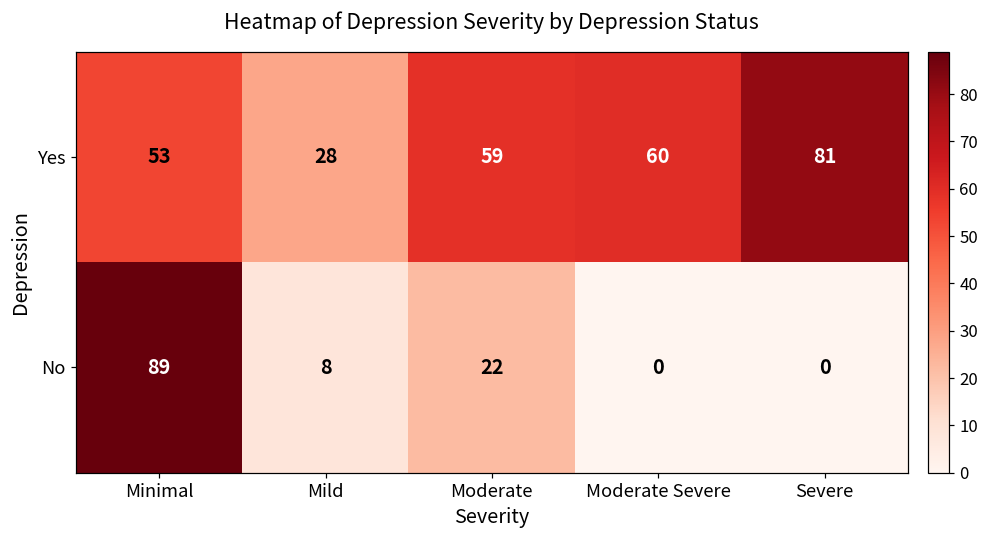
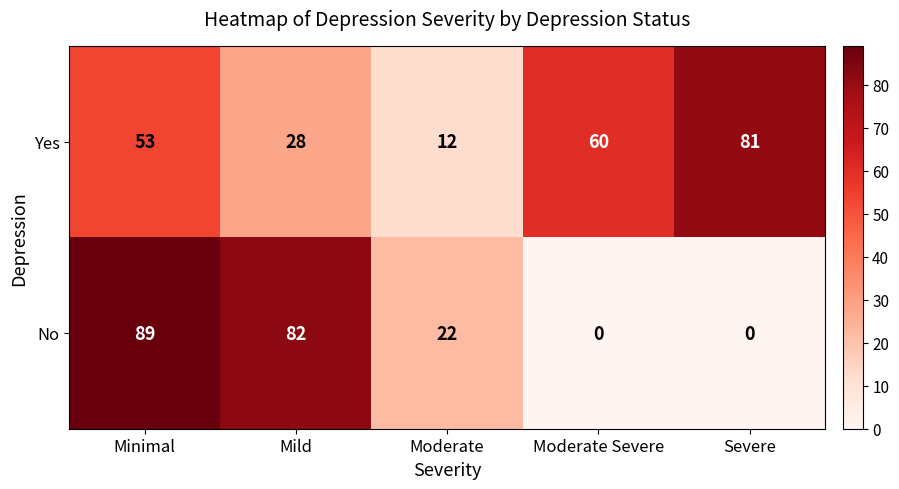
  {
    "Yes": {
      "Minimal": 53,
      "Mild": 28,
-     "Moderate": 59,
+     "Moderate": 12,
      "Moderate Severe": 60,
      "Severe": 81
    },
    "No": {
      "Minimal": 89,
-     "Mild": 8,
+     "Mild": 82,
      "Moderate": 22,
      "Moderate Severe": 0,
      "Severe": 0
    }
  }
